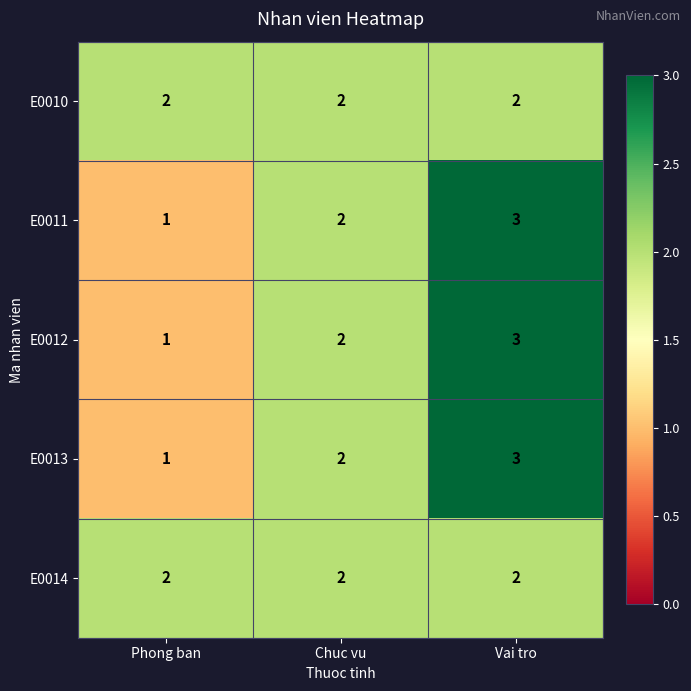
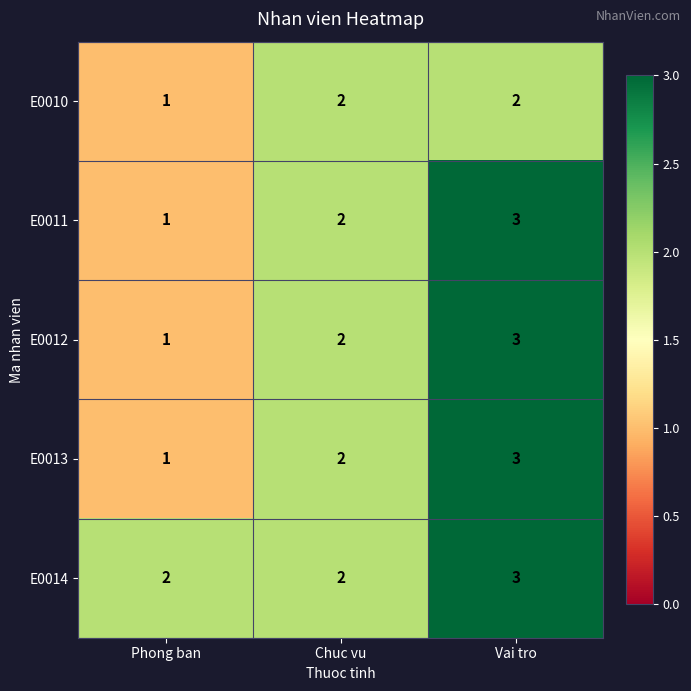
  {
    "E0010": {
-     "Phong ban": 2,
+     "Phong ban": 1,
      "Chuc vu": 2,
      "Vai tro": 2
    },
    "E0011": {
      "Phong ban": 1,
      "Chuc vu": 2,
      "Vai tro": 3
    },
    "E0012": {
      "Phong ban": 1,
      "Chuc vu": 2,
      "Vai tro": 3
    },
    "E0013": {
      "Phong ban": 1,
      "Chuc vu": 2,
      "Vai tro": 3
    },
    "E0014": {
      "Phong ban": 2,
      "Chuc vu": 2,
-     "Vai tro": 2
+     "Vai tro": 3
    }
  }
